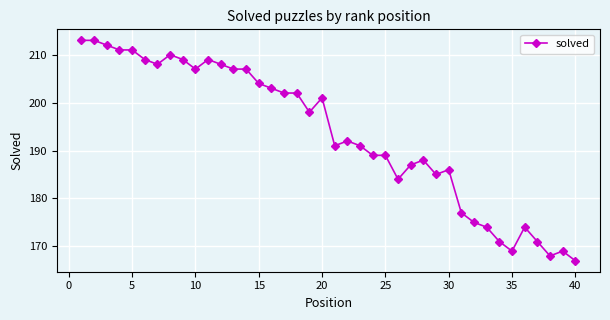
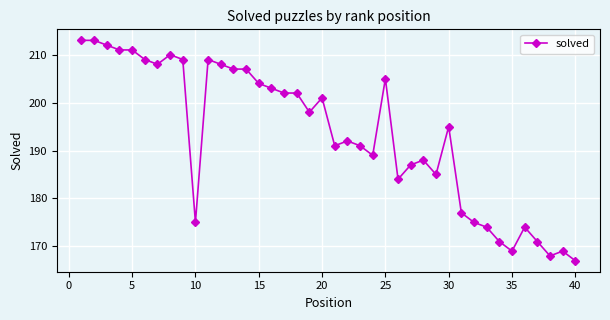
  {
    "5": 211,
-   "10": 207,
+   "10": 175,
    "15": 204,
    "20": 201,
-   "25": 189,
-   "30": 186,
+   "25": 205,
+   "30": 195,
    "35": 169,
    "40": 167
  }
